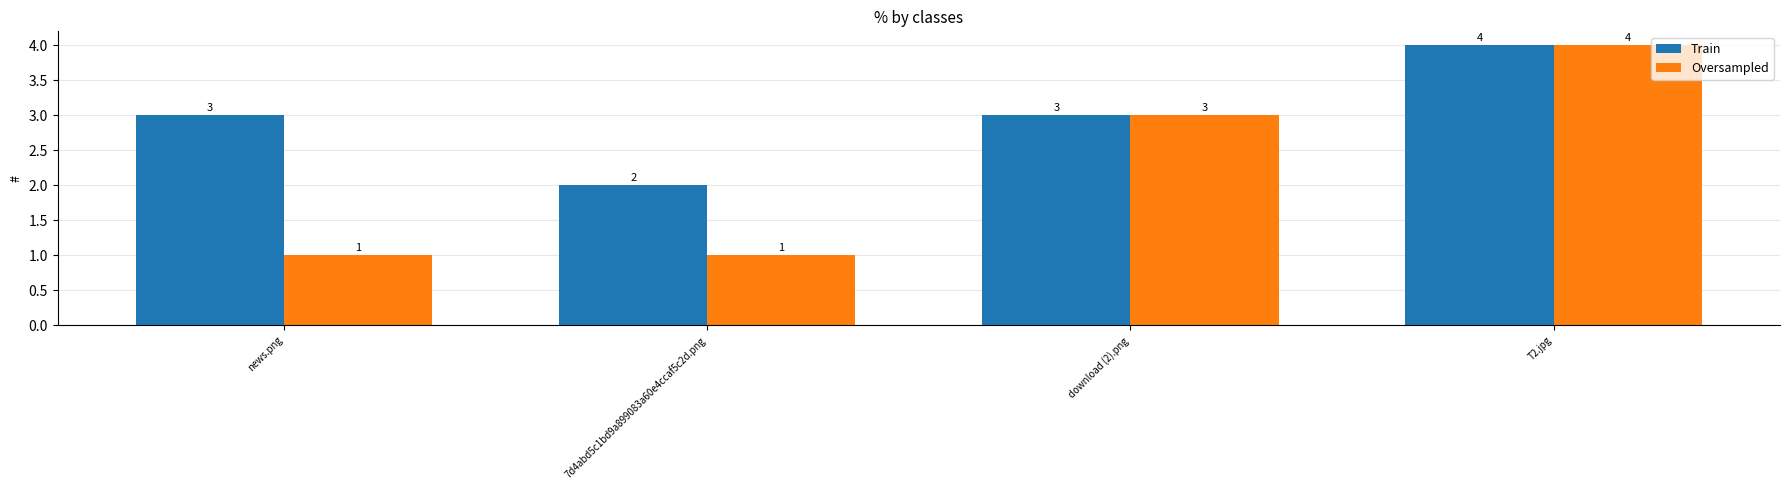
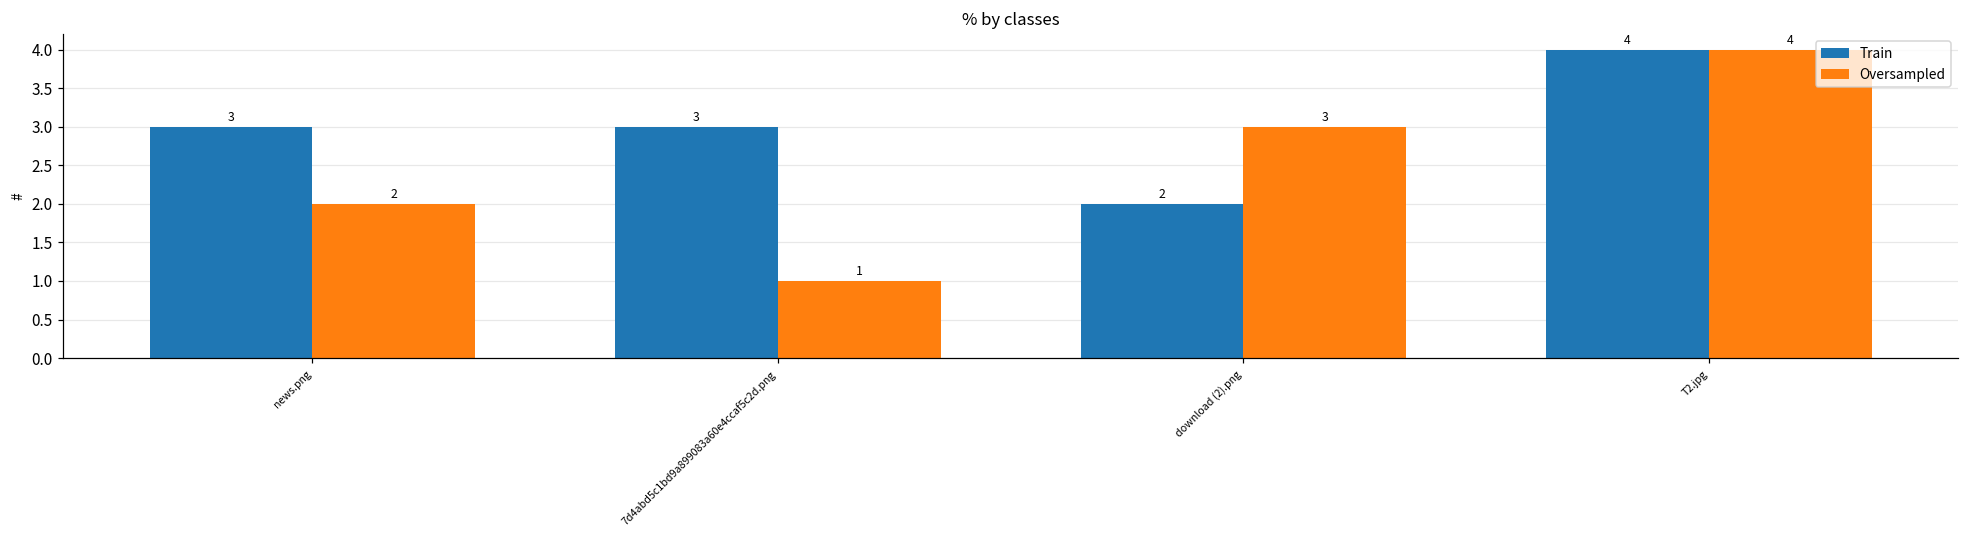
  {
    "Train": {
      "news.png": 3,
-     "7d4abd5c1bd9a899083a60e4ccaf5c2d.png": 2,
-     "download (2).png": 3,
+     "7d4abd5c1bd9a899083a60e4ccaf5c2d.png": 3,
+     "download (2).png": 2,
      "T2.jpg": 4
    },
    "Oversampled": {
-     "news.png": 1,
+     "news.png": 2,
      "7d4abd5c1bd9a899083a60e4ccaf5c2d.png": 1,
      "download (2).png": 3,
      "T2.jpg": 4
    }
  }
